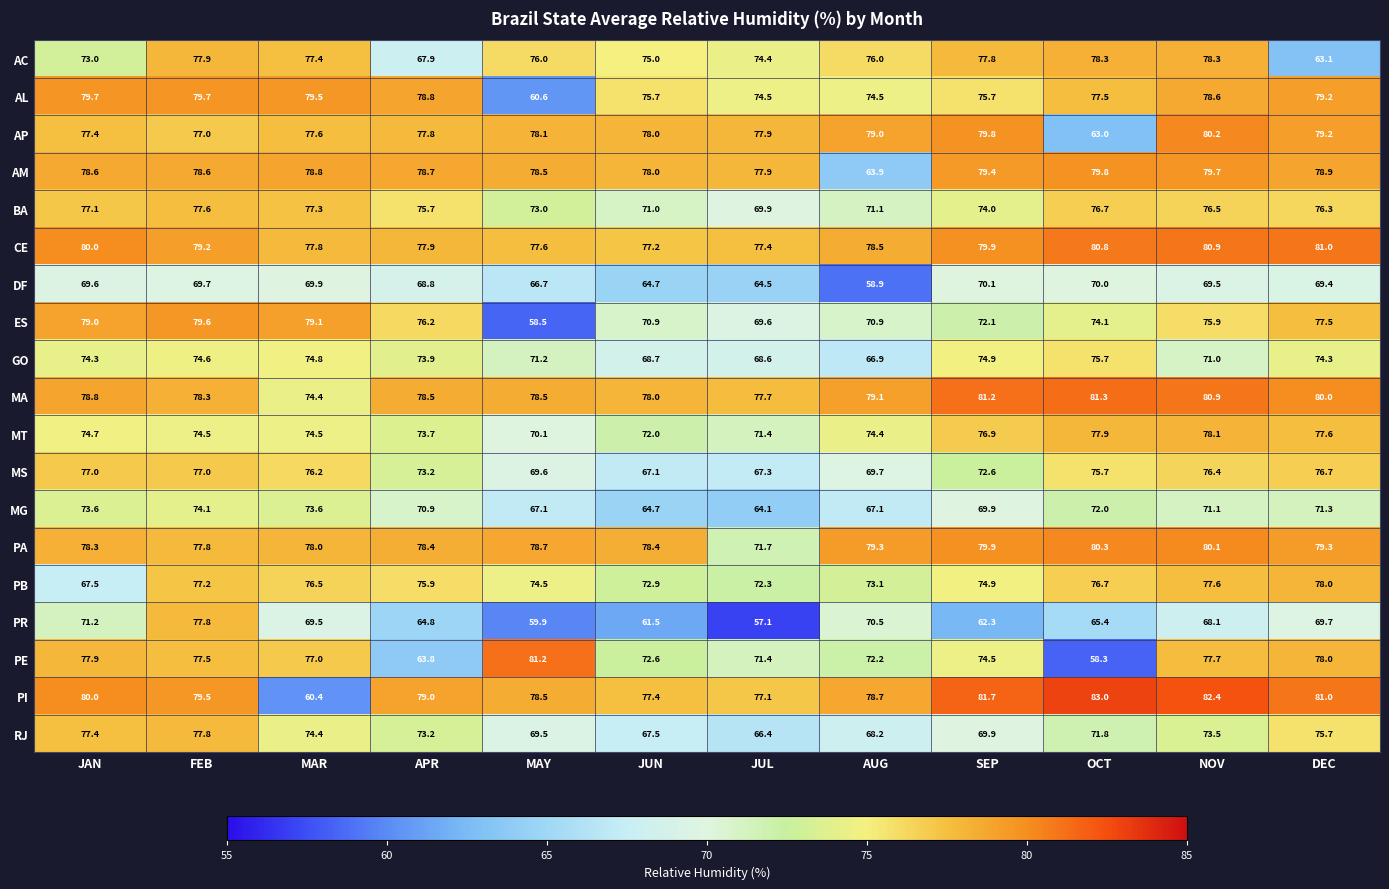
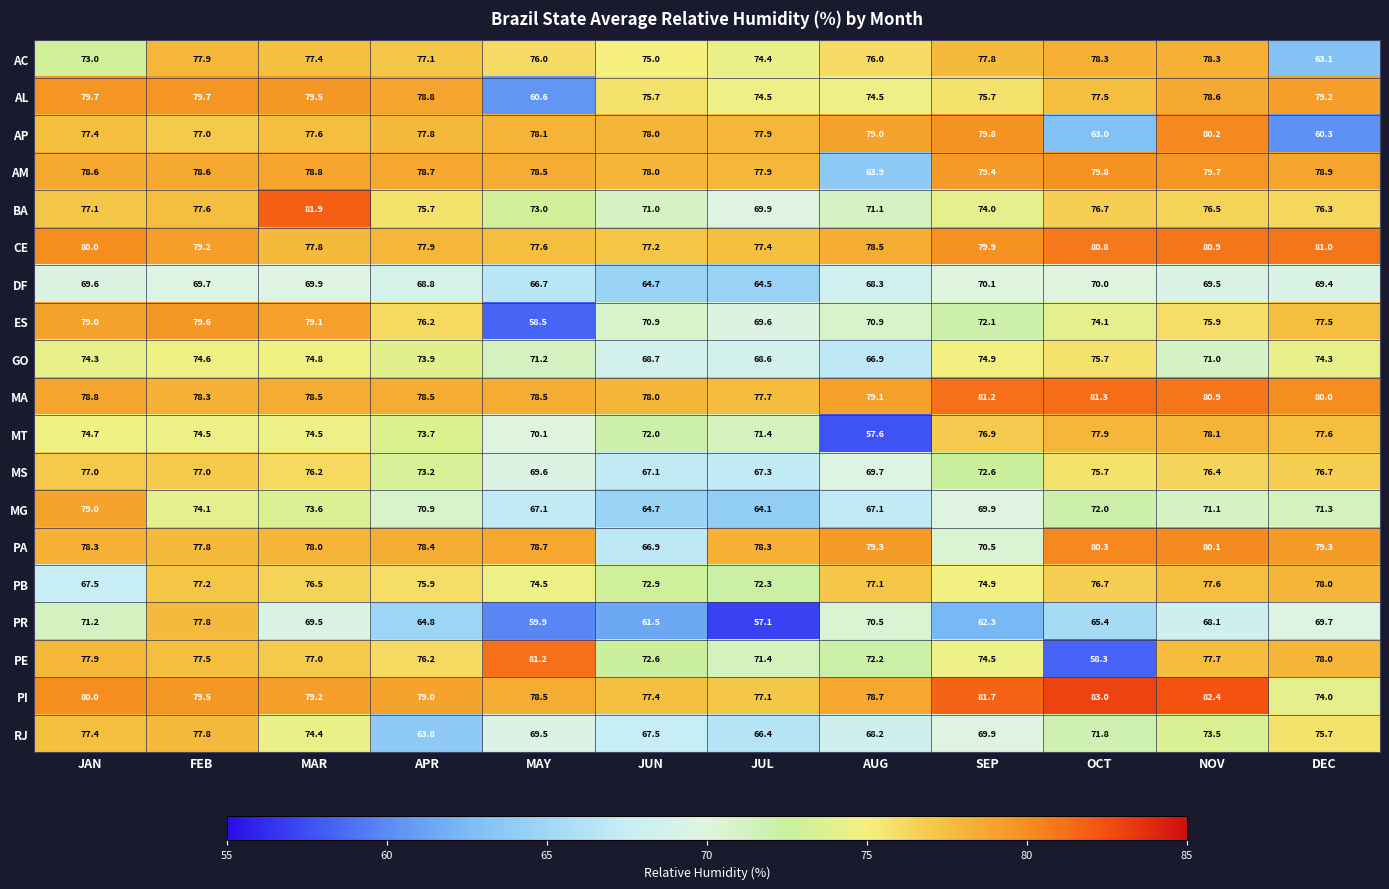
  {
    "AC": {
      "JAN": 73.0,
      "FEB": 77.9,
      "MAR": 77.4,
-     "APR": 67.9,
+     "APR": 77.1,
      "MAY": 76.0,
      "JUN": 75.0,
      "JUL": 74.4,
      "AUG": 76.0,
      "SEP": 77.8,
      "OCT": 78.3,
      "NOV": 78.3,
      "DEC": 63.1
    },
    "AP": {
      "JAN": 77.4,
      "FEB": 77.0,
      "MAR": 77.6,
      "APR": 77.8,
      "MAY": 78.1,
      "JUN": 78.0,
      "JUL": 77.9,
      "AUG": 79.0,
      "SEP": 79.8,
      "OCT": 63.0,
      "NOV": 80.2,
-     "DEC": 79.2
+     "DEC": 60.3
    },
    "BA": {
      "JAN": 77.1,
      "FEB": 77.6,
-     "MAR": 77.3,
+     "MAR": 81.9,
      "APR": 75.7,
      "MAY": 73.0,
      "JUN": 71.0,
      "JUL": 69.9,
      "AUG": 71.1,
      "SEP": 74.0,
      "OCT": 76.7,
      "NOV": 76.5,
      "DEC": 76.3
    },
    "DF": {
      "JAN": 69.6,
      "FEB": 69.7,
      "MAR": 69.9,
      "APR": 68.8,
      "MAY": 66.7,
      "JUN": 64.7,
      "JUL": 64.5,
-     "AUG": 58.9,
+     "AUG": 68.3,
      "SEP": 70.1,
      "OCT": 70.0,
      "NOV": 69.5,
      "DEC": 69.4
    },
    "MA": {
      "JAN": 78.8,
      "FEB": 78.3,
-     "MAR": 74.4,
+     "MAR": 78.5,
      "APR": 78.5,
      "MAY": 78.5,
      "JUN": 78.0,
      "JUL": 77.7,
      "AUG": 79.1,
      "SEP": 81.2,
      "OCT": 81.3,
      "NOV": 80.9,
      "DEC": 80.0
    },
    "MT": {
      "JAN": 74.7,
      "FEB": 74.5,
      "MAR": 74.5,
      "APR": 73.7,
      "MAY": 70.1,
      "JUN": 72.0,
      "JUL": 71.4,
-     "AUG": 74.4,
+     "AUG": 57.6,
      "SEP": 76.9,
      "OCT": 77.9,
      "NOV": 78.1,
      "DEC": 77.6
    },
    "MG": {
-     "JAN": 73.6,
+     "JAN": 79.0,
      "FEB": 74.1,
      "MAR": 73.6,
      "APR": 70.9,
      "MAY": 67.1,
      "JUN": 64.7,
      "JUL": 64.1,
      "AUG": 67.1,
      "SEP": 69.9,
      "OCT": 72.0,
      "NOV": 71.1,
      "DEC": 71.3
    },
    "PA": {
      "JAN": 78.3,
      "FEB": 77.8,
      "MAR": 78.0,
      "APR": 78.4,
      "MAY": 78.7,
-     "JUN": 78.4,
-     "JUL": 71.7,
+     "JUN": 66.9,
+     "JUL": 78.3,
      "AUG": 79.3,
-     "SEP": 79.9,
+     "SEP": 70.5,
      "OCT": 80.3,
      "NOV": 80.1,
      "DEC": 79.3
    },
    "PB": {
      "JAN": 67.5,
      "FEB": 77.2,
      "MAR": 76.5,
      "APR": 75.9,
      "MAY": 74.5,
      "JUN": 72.9,
      "JUL": 72.3,
-     "AUG": 73.1,
+     "AUG": 77.1,
      "SEP": 74.9,
      "OCT": 76.7,
      "NOV": 77.6,
      "DEC": 78.0
    },
    "PE": {
      "JAN": 77.9,
      "FEB": 77.5,
      "MAR": 77.0,
-     "APR": 63.8,
+     "APR": 76.2,
      "MAY": 81.2,
      "JUN": 72.6,
      "JUL": 71.4,
      "AUG": 72.2,
      "SEP": 74.5,
      "OCT": 58.3,
      "NOV": 77.7,
      "DEC": 78.0
    },
    "PI": {
      "JAN": 80.0,
      "FEB": 79.5,
-     "MAR": 60.4,
+     "MAR": 79.2,
      "APR": 79.0,
      "MAY": 78.5,
      "JUN": 77.4,
      "JUL": 77.1,
      "AUG": 78.7,
      "SEP": 81.7,
      "OCT": 83.0,
      "NOV": 82.4,
-     "DEC": 81.0
+     "DEC": 74.0
    },
    "RJ": {
      "JAN": 77.4,
      "FEB": 77.8,
      "MAR": 74.4,
-     "APR": 73.2,
+     "APR": 63.8,
      "MAY": 69.5,
      "JUN": 67.5,
      "JUL": 66.4,
      "AUG": 68.2,
      "SEP": 69.9,
      "OCT": 71.8,
      "NOV": 73.5,
      "DEC": 75.7
    }
  }
